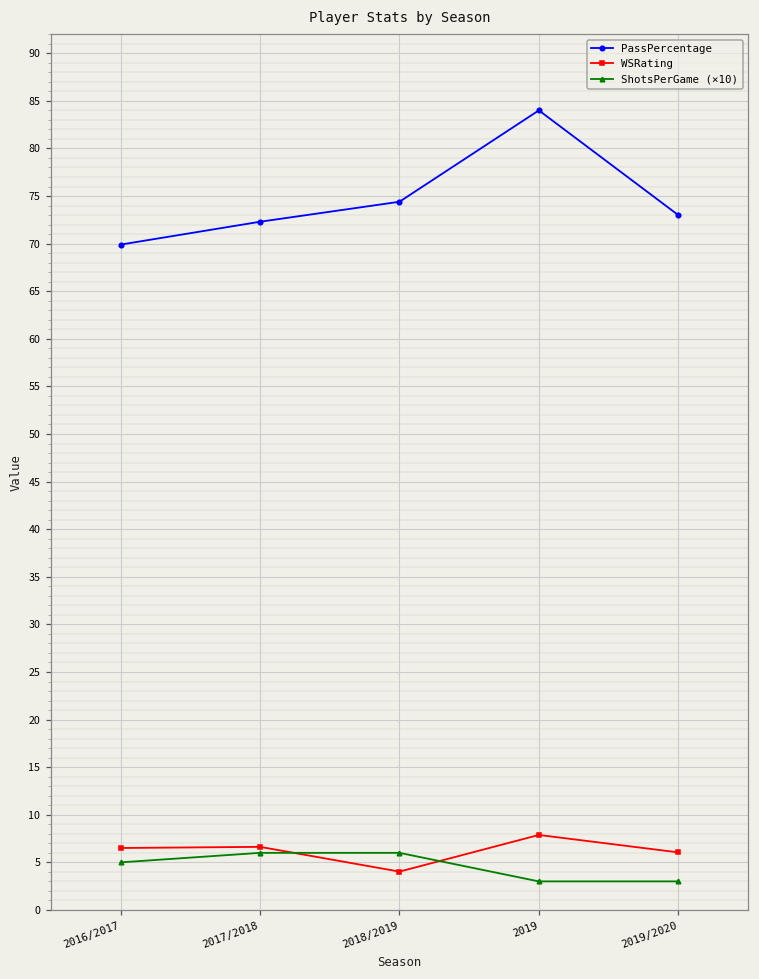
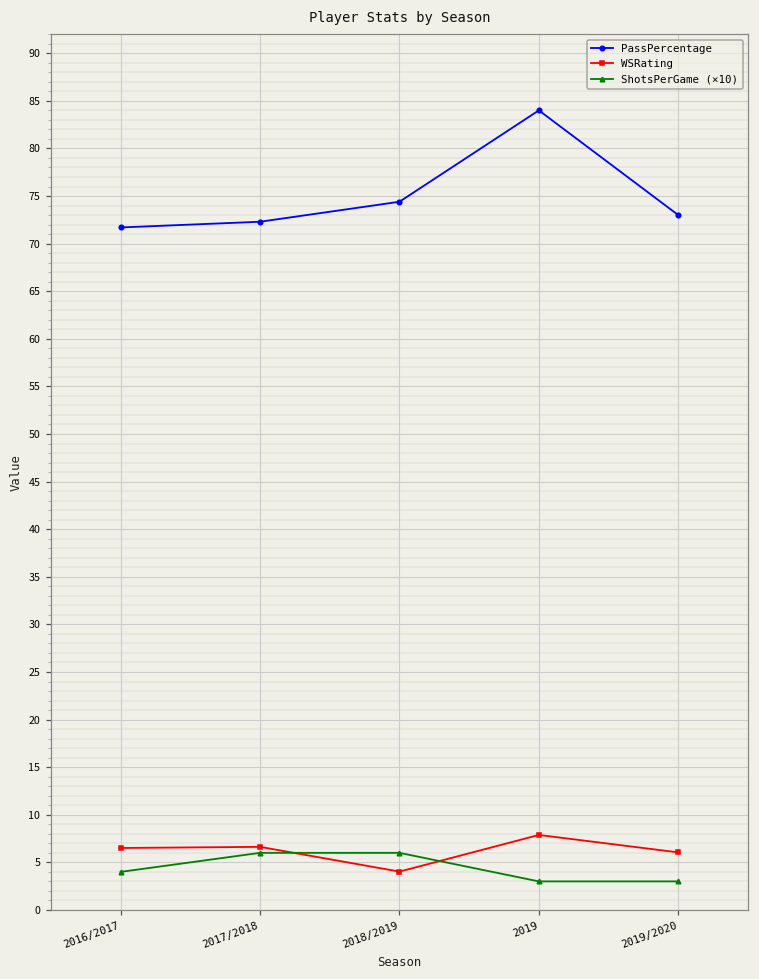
  {
    "PassPercentage": {
-     "2016/2017": 70,
+     "2016/2017": 72,
      "2017/2018": 72,
      "2018/2019": 74,
      "2019": 84,
      "2019/2020": 73
    },
    "WSRating": {
      "2016/2017": 7,
      "2017/2018": 7,
      "2018/2019": 4,
      "2019": 8,
      "2019/2020": 6
    },
    "ShotsPerGame (×10)": {
-     "2016/2017": 5,
+     "2016/2017": 4,
      "2017/2018": 6,
      "2018/2019": 6,
      "2019": 3,
      "2019/2020": 3
    }
  }
